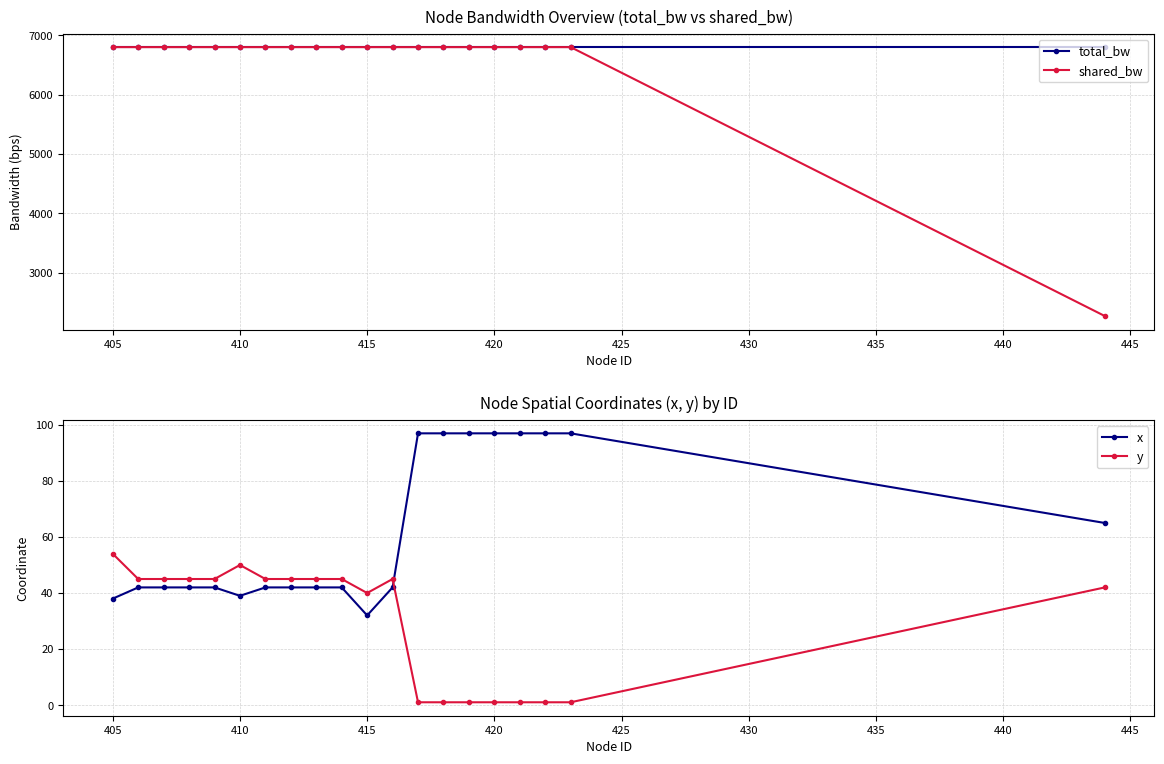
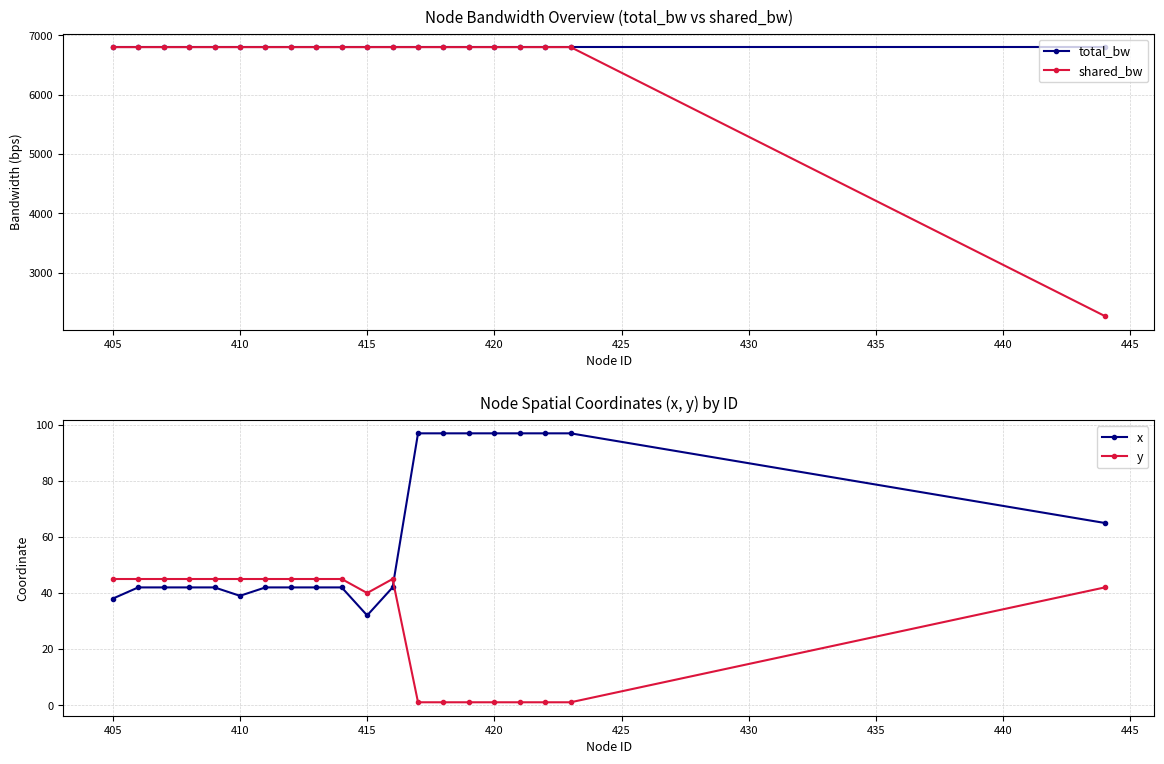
  {
    "Node Spatial Coordinates (x, y) by ID": {
      "x": {
        "405": 38,
        "410": 39,
        "415": 32,
        "420": 97
      },
      "y": {
-       "405": 54,
-       "410": 50,
+       "405": 45,
+       "410": 45,
        "415": 40,
        "420": 1
      }
    }
  }
